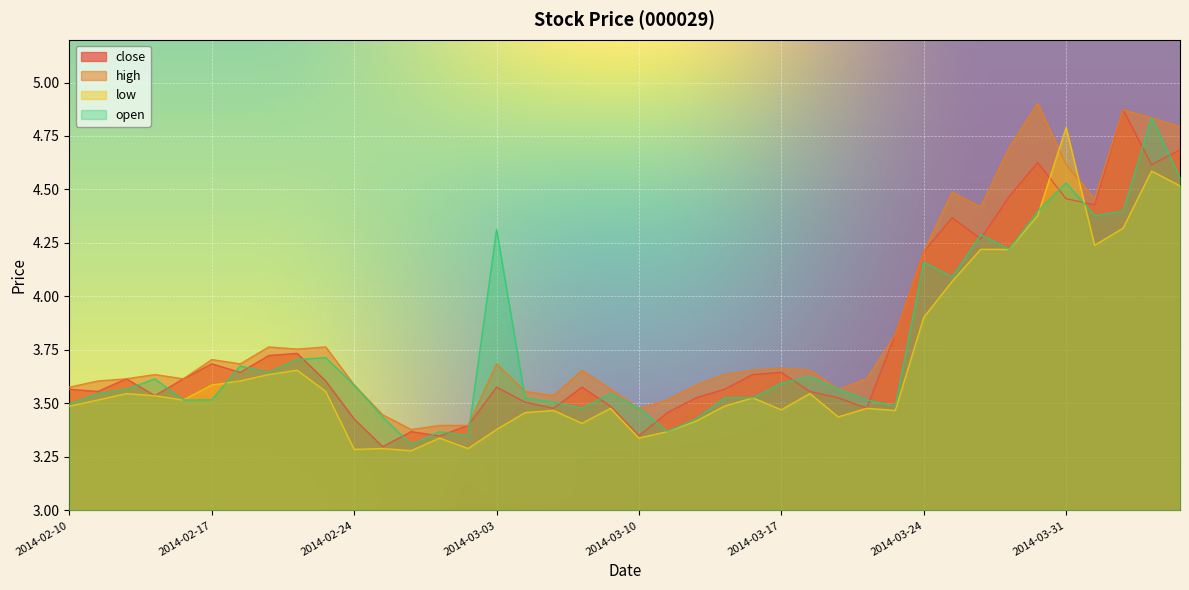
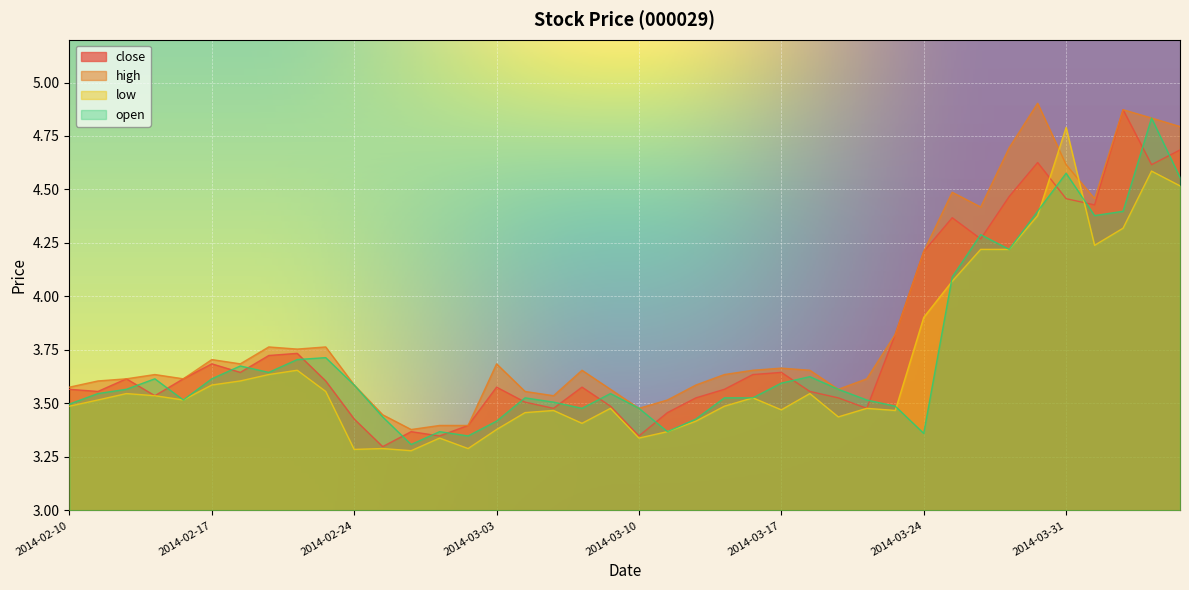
  {
    "low": {
      "2014-02-17": 3.59,
      "2014-02-24": 3.29,
      "2014-03-03": 3.38,
      "2014-03-17": 3.47,
      "2014-03-24": 3.90,
      "2014-03-31": 4.79
    },
    "open": {
-     "2014-02-17": 3.52,
-     "2014-03-03": 4.31,
+     "2014-02-17": 3.62,
+     "2014-03-03": 3.42,
      "2014-03-17": 3.60,
-     "2014-03-24": 4.16,
-     "2014-03-31": 4.53
+     "2014-03-24": 3.36,
+     "2014-03-31": 4.58
    }
  }
